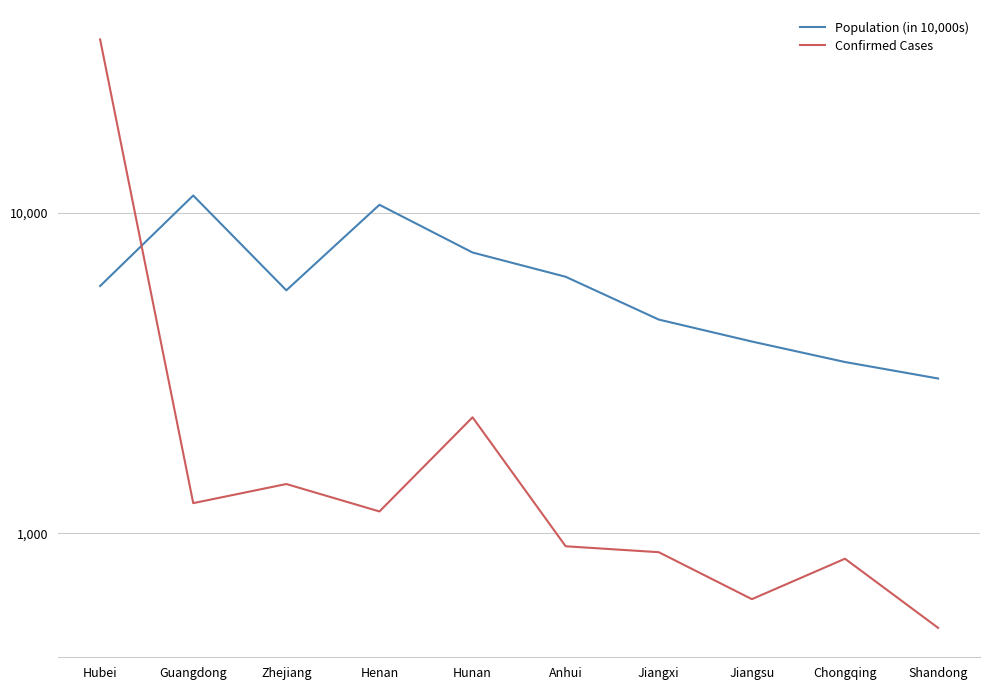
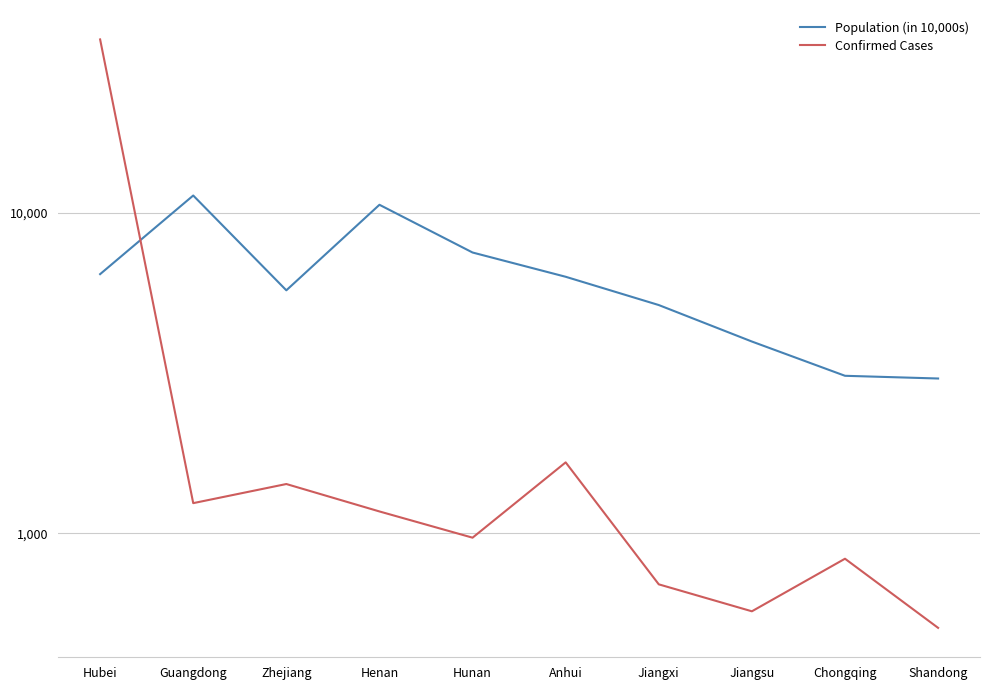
  {
    "Population (in 10,000s)": {
-     "Hubei": "5,900",
+     "Hubei": "6,400",
      "Guangdong": "11,300",
      "Zhejiang": "5,700",
      "Henan": "10,600",
      "Hunan": "7,500",
      "Anhui": "6,300",
-     "Jiangxi": "4,600",
+     "Jiangxi": "5,200",
      "Jiangsu": "4,000",
-     "Chongqing": "3,400",
+     "Chongqing": "3,100",
      "Shandong": "3,000"
    },
    "Confirmed Cases": {
      "Hubei": "35,000",
      "Guangdong": "1,240",
      "Zhejiang": "1,400",
      "Henan": "1,170",
-     "Hunan": "2,300",
-     "Anhui": "910",
-     "Jiangxi": "870",
-     "Jiangsu": "620",
+     "Hunan": "970",
+     "Anhui": "1,700",
+     "Jiangxi": "690",
+     "Jiangsu": "570",
      "Chongqing": "830",
      "Shandong": "510"
    }
  }
